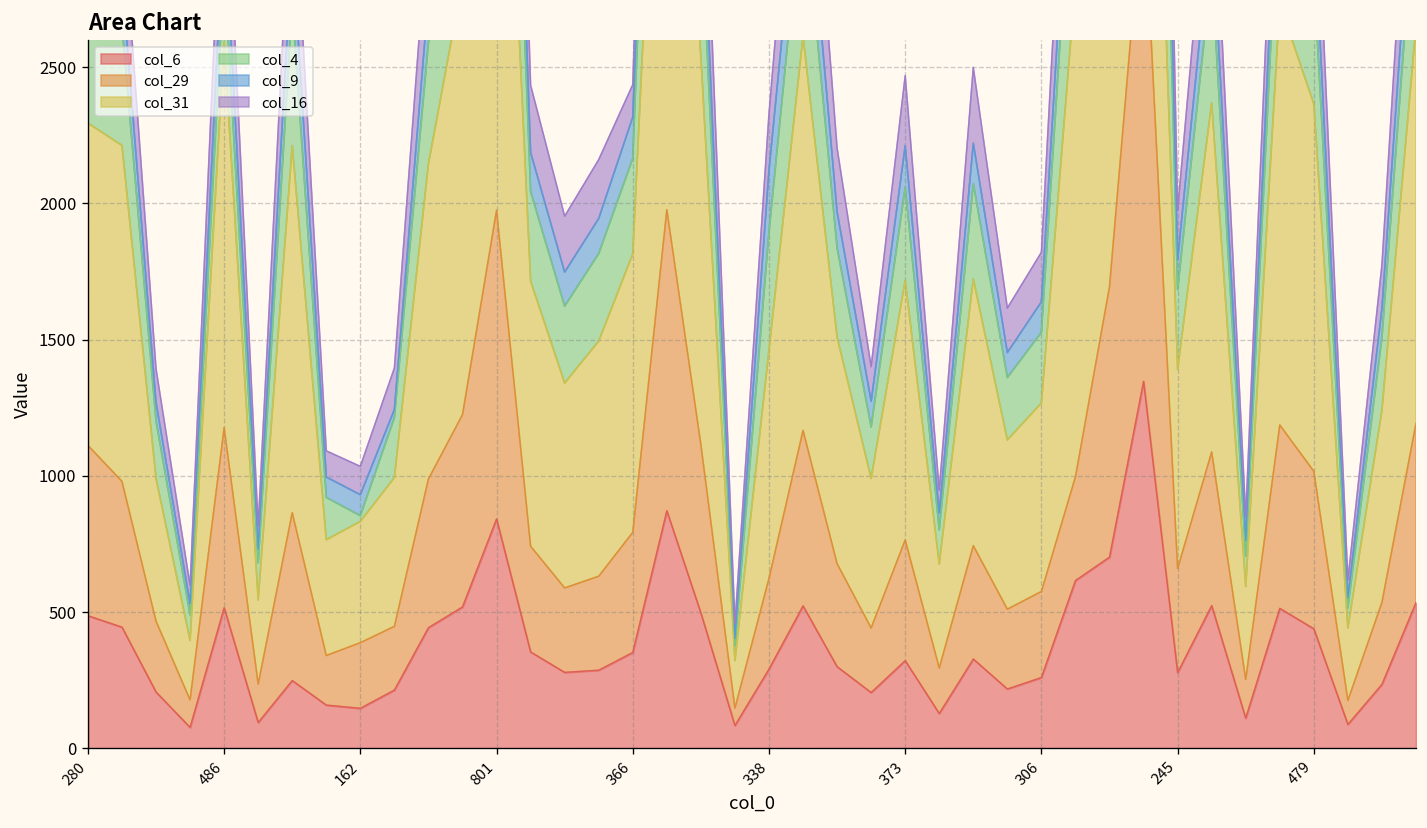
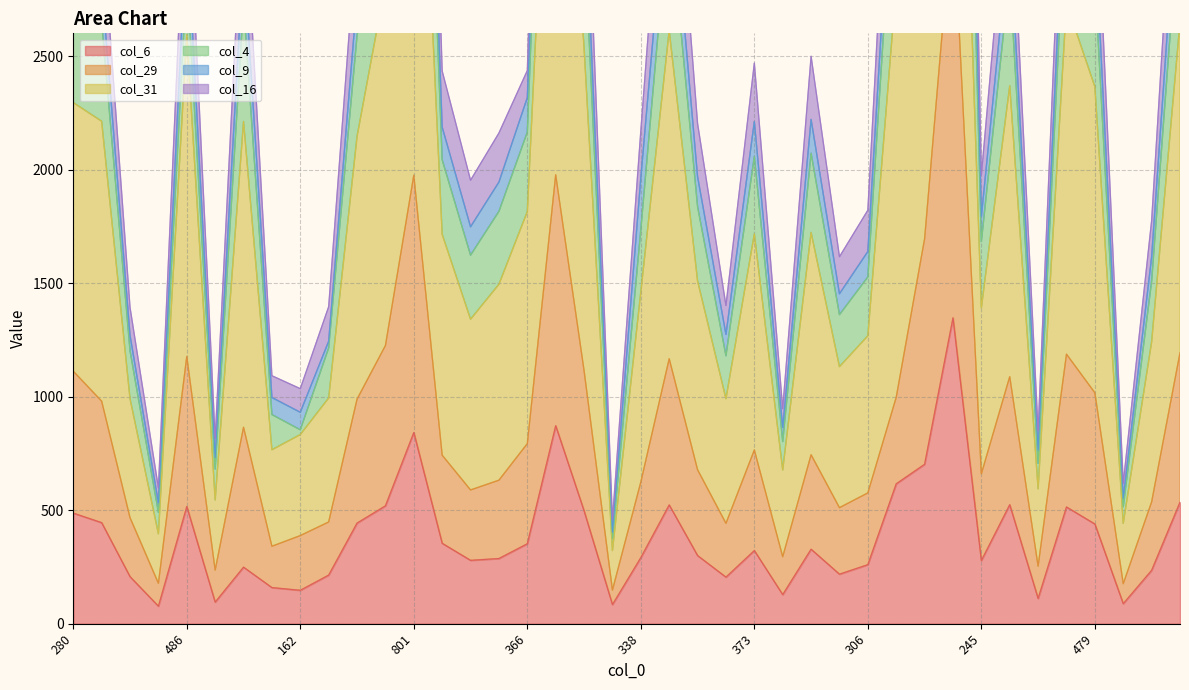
  {
    "col_4": {
      "162": 20,
      "366": 350,
-     "338": 430,
+     "338": 280,
      "373": 340,
      "306": 260,
      "245": 290
    },
    "col_9": {
      "162": 80,
      "366": 150,
      "338": 230,
      "373": 150,
      "306": 110,
      "245": 110
    },
    "col_16": {
      "162": 100,
      "366": 120,
      "338": 210,
      "373": 260,
      "306": 180,
      "245": 180
    }
  }
